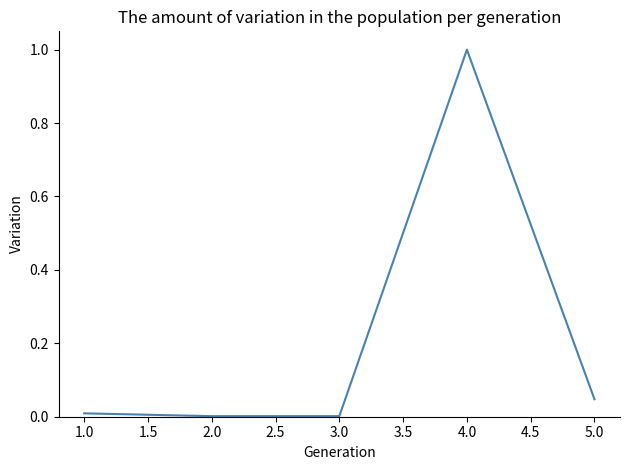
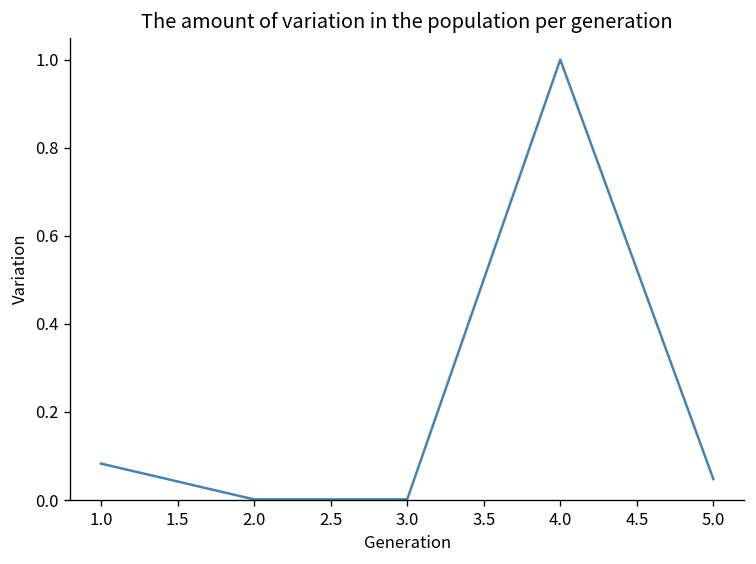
  {
-   "1.0": 0.01,
+   "1.0": 0.08,
    "2.0": 0.00,
    "3.0": 0.00,
    "4.0": 1.00,
    "5.0": 0.05
  }
